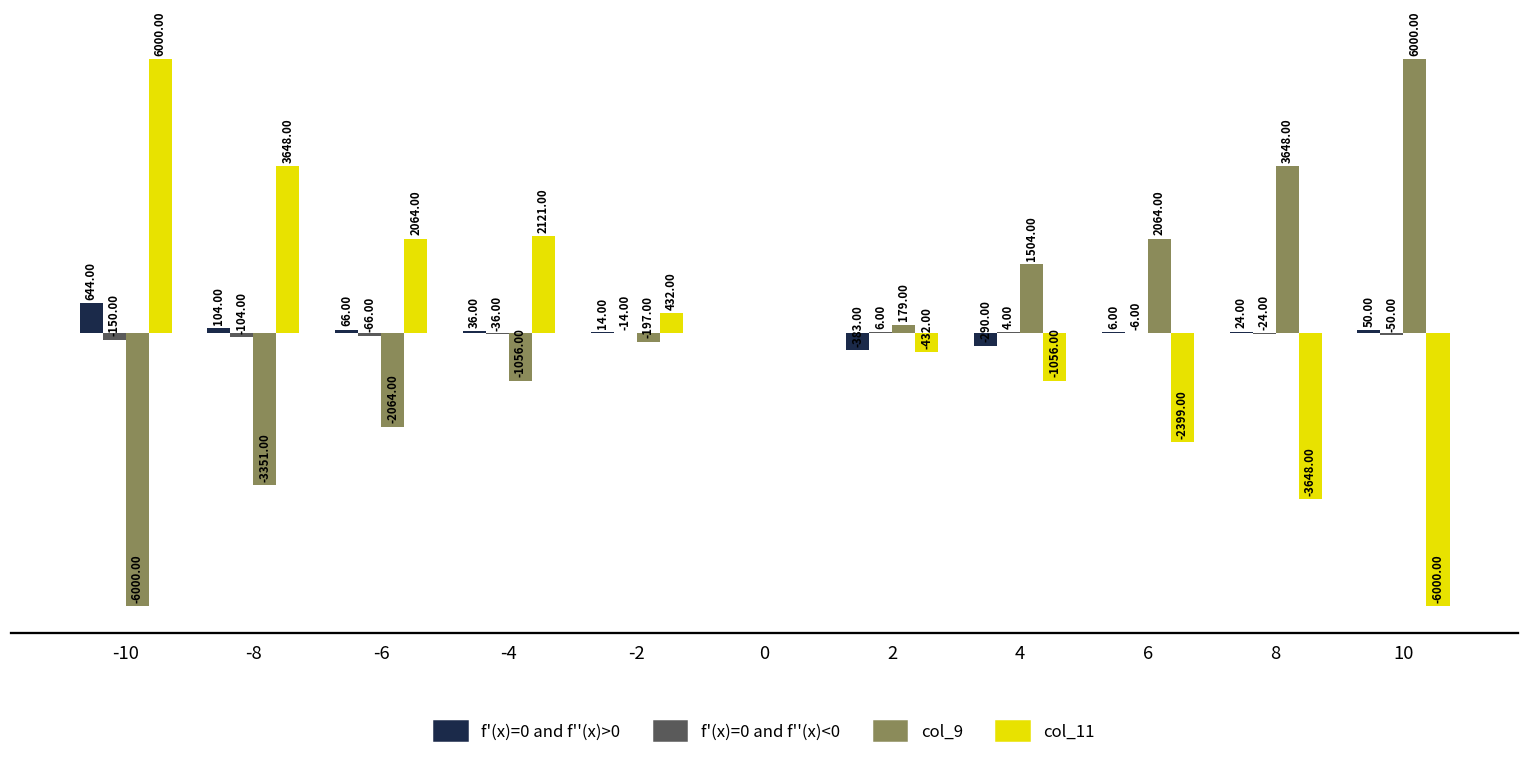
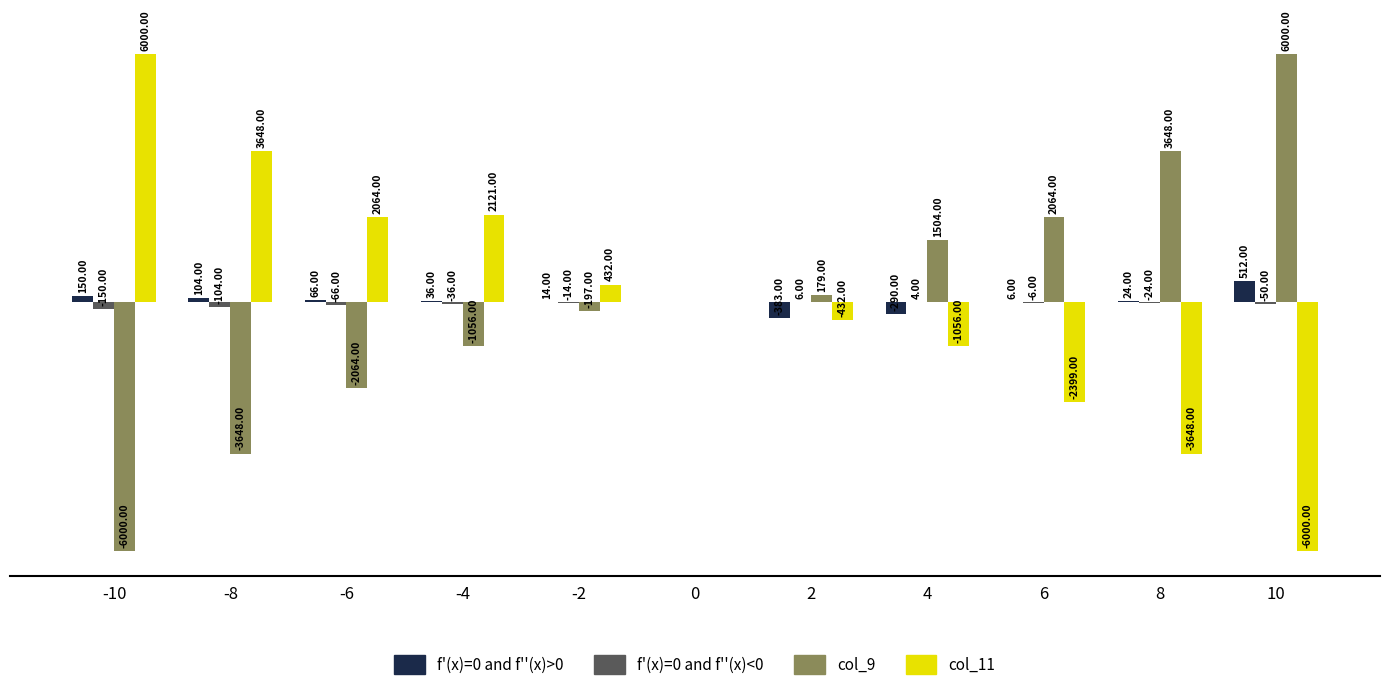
  {
    "f'(x)=0 and f''(x)>0": {
-     "-10": 644.00,
+     "-10": 150.00,
      "-8": 104.00,
      "-6": 66.00,
      "-4": 36.00,
      "-2": 14.00,
      "2": -383.00,
      "4": -290.00,
      "6": 6.00,
      "8": 24.00,
-     "10": 50.00
+     "10": 512.00
    },
    "f'(x)=0 and f''(x)<0": {
      "-10": -150.00,
      "-8": -104.00,
      "-6": -66.00,
      "-4": -36.00,
      "-2": -14.00,
      "2": 6.00,
      "4": 4.00,
      "6": -6.00,
      "8": -24.00,
      "10": -50.00
    },
    "col_9": {
      "-10": -6000.00,
-     "-8": -3351.00,
+     "-8": -3648.00,
      "-6": -2064.00,
      "-4": -1056.00,
      "-2": -197.00,
      "2": 179.00,
      "4": 1504.00,
      "6": 2064.00,
      "8": 3648.00,
      "10": 6000.00
    },
    "col_11": {
      "-10": 6000.00,
      "-8": 3648.00,
      "-6": 2064.00,
      "-4": 2121.00,
      "-2": 432.00,
      "2": -432.00,
      "4": -1056.00,
      "6": -2399.00,
      "8": -3648.00,
      "10": -6000.00
    }
  }
